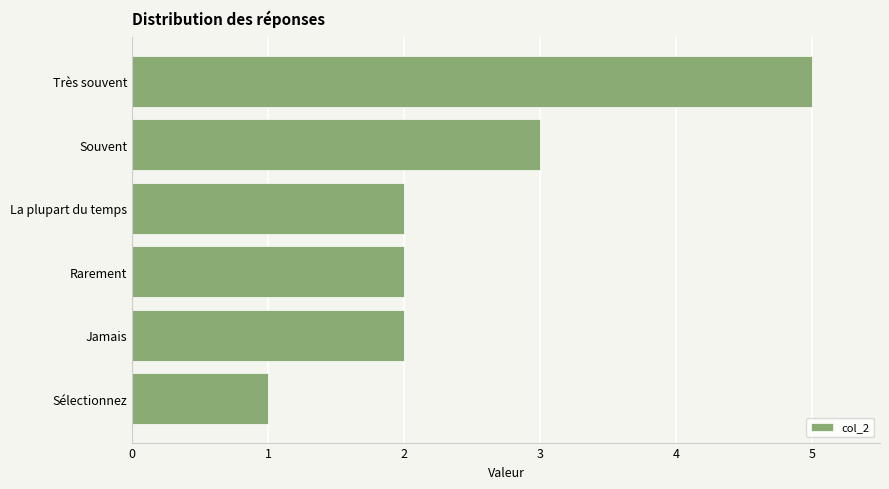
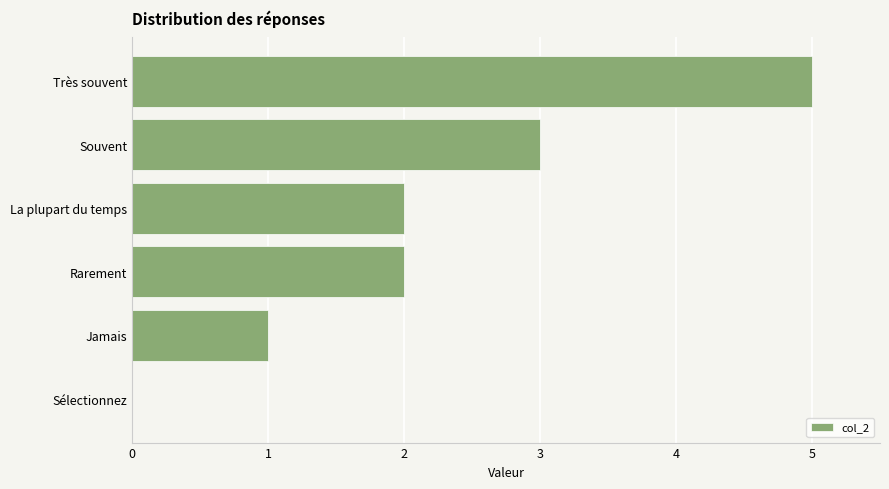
  {
    "Très souvent": 5,
    "Souvent": 3,
    "La plupart du temps": 2,
    "Rarement": 2,
-   "Jamais": 2,
-   "Sélectionnez": 1
+   "Jamais": 1,
+   "Sélectionnez": 0
  }
